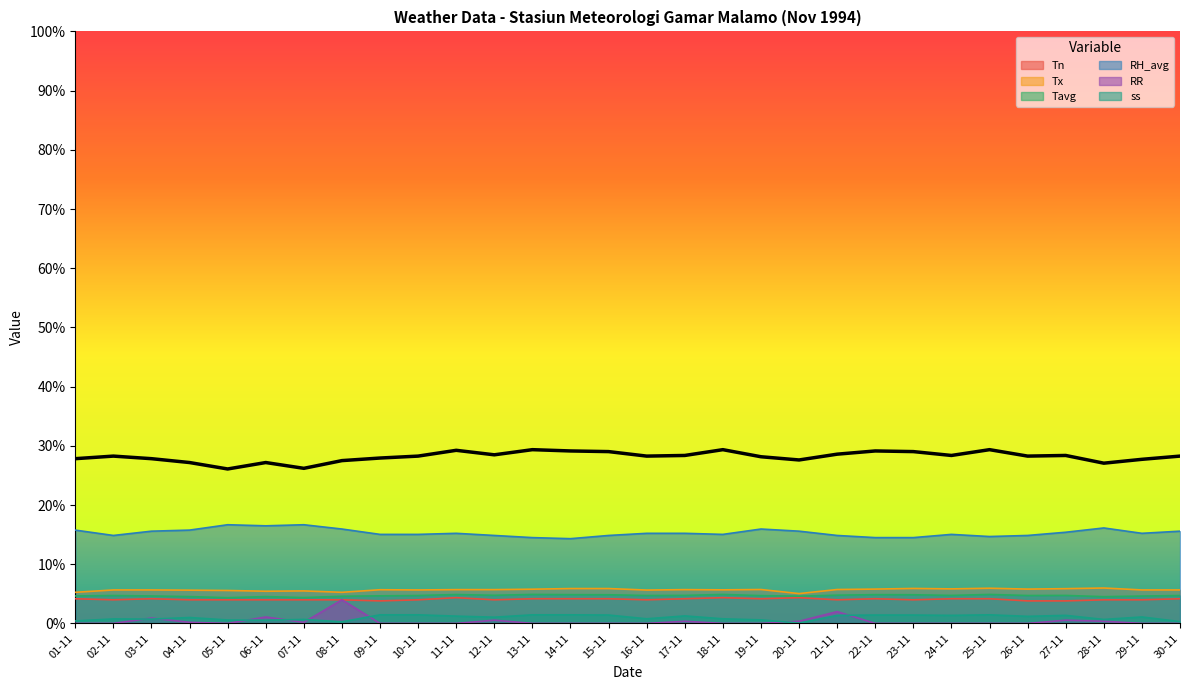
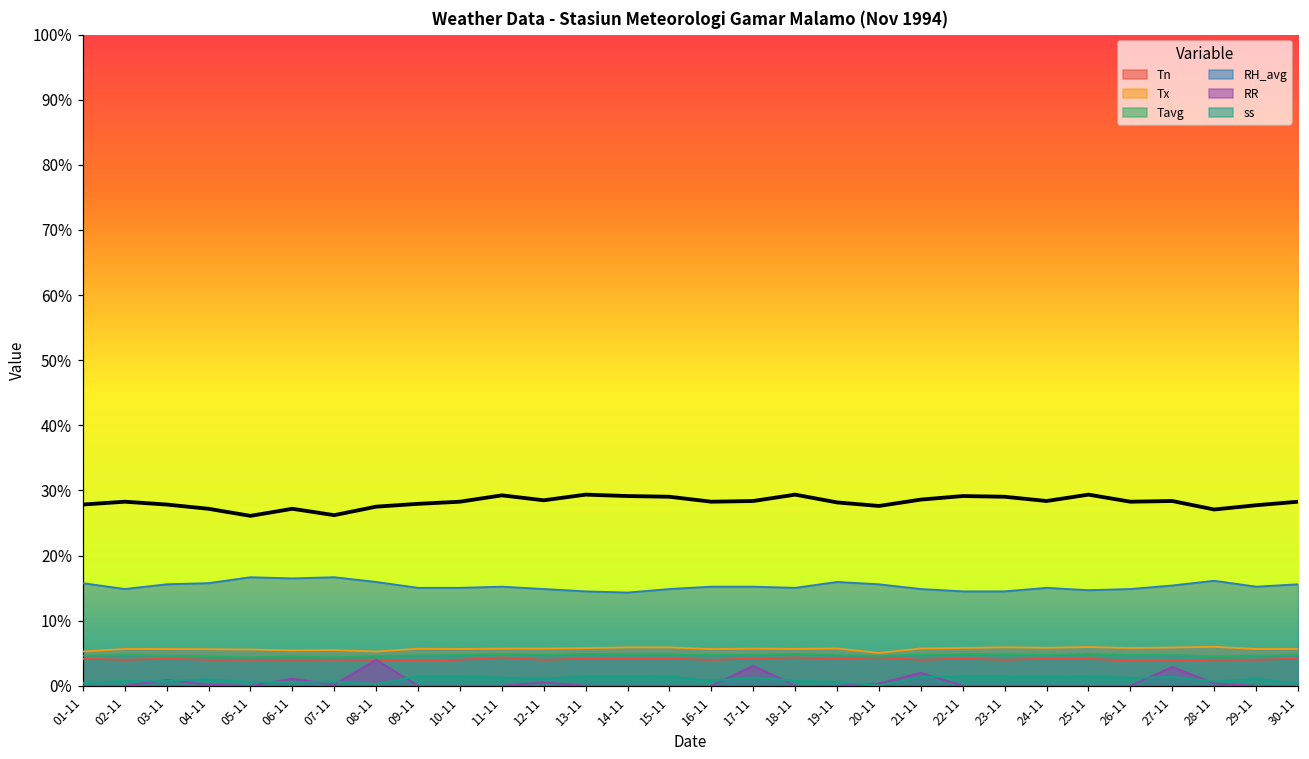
  {
    "Tn": {
      "01-11": "4%",
      "02-11": "4%",
      "03-11": "4%",
      "04-11": "4%",
      "06-11": "4%",
      "09-11": "4%",
      "10-11": "4%",
      "11-11": "4%",
      "12-11": "4%",
      "13-11": "4%",
      "14-11": "4%",
      "15-11": "4%",
      "16-11": "4%",
      "17-11": "4%",
      "18-11": "4%",
      "19-11": "4%",
      "21-11": "4%",
      "22-11": "4%",
      "23-11": "4%",
      "24-11": "4%",
      "25-11": "4%",
      "26-11": "4%",
      "27-11": "4%",
      "28-11": "4%",
      "29-11": "4%",
      "30-11": "4%"
    },
    "Tx": {
      "01-11": "5%",
      "02-11": "6%",
      "03-11": "6%",
      "04-11": "6%",
      "05-11": "6%",
      "06-11": "5%",
      "07-11": "5%",
      "08-11": "5%",
      "09-11": "6%",
      "10-11": "6%",
      "11-11": "6%",
      "12-11": "6%",
      "13-11": "6%",
      "14-11": "6%",
      "15-11": "6%",
      "16-11": "6%",
      "17-11": "6%",
      "18-11": "6%",
      "19-11": "6%",
      "20-11": "5%",
      "21-11": "6%",
      "22-11": "6%",
      "23-11": "6%",
      "24-11": "6%",
      "25-11": "6%",
      "26-11": "6%",
      "27-11": "6%",
      "28-11": "6%",
      "29-11": "6%",
      "30-11": "6%"
    },
    "RR": {
      "02-11": "0%",
      "04-11": "0%",
      "05-11": "0%",
      "06-11": "1%",
      "07-11": "0%",
      "09-11": "0%",
      "10-11": "0%",
      "11-11": "0%",
      "12-11": "1%",
      "13-11": "0%",
      "14-11": "0%",
      "15-11": "0%",
      "16-11": "0%",
-     "17-11": "0%",
+     "17-11": "3%",
      "18-11": "0%",
      "19-11": "0%",
      "21-11": "2%",
      "22-11": "0%",
      "23-11": "0%",
      "24-11": "0%",
      "25-11": "0%",
      "26-11": "0%",
-     "27-11": "1%",
+     "27-11": "3%",
      "29-11": "0%"
    }
  }
